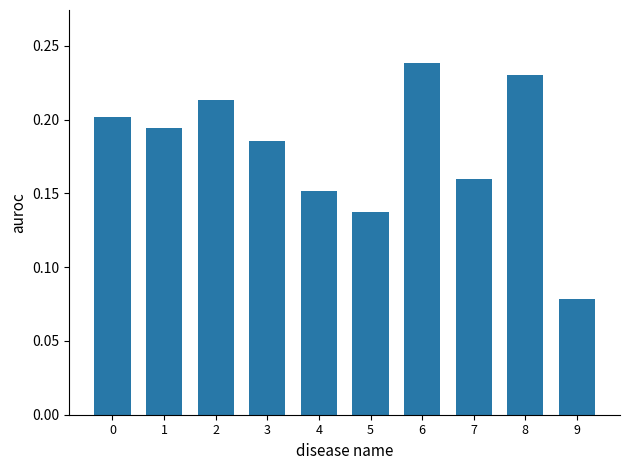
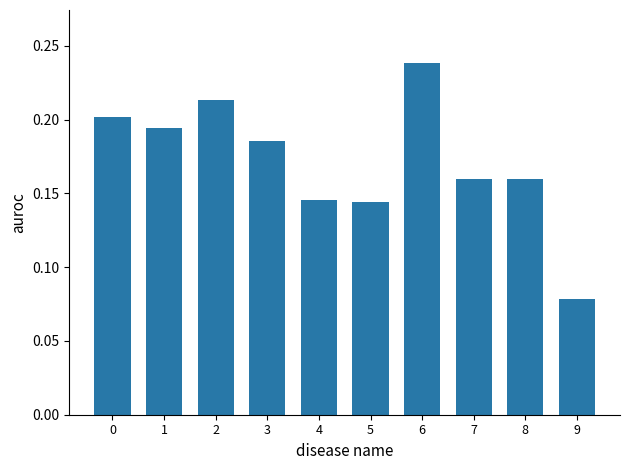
  {
    "0": 0.202,
    "1": 0.194,
    "2": 0.213,
    "3": 0.185,
-   "4": 0.152,
-   "5": 0.137,
+   "4": 0.146,
+   "5": 0.144,
    "6": 0.239,
    "7": 0.160,
-   "8": 0.23,
+   "8": 0.16,
    "9": 0.079
  }
